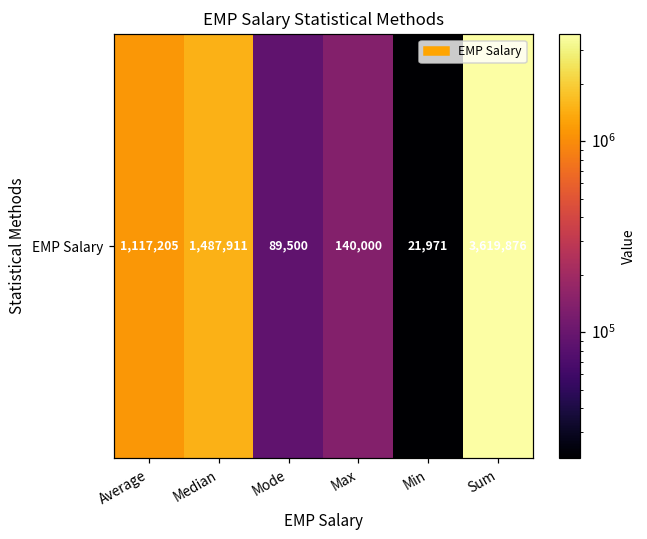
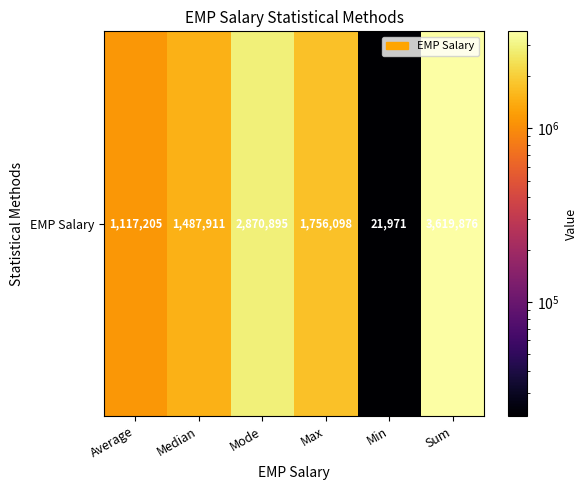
  {
    "EMP Salary": {
      "Average": "1,117,205",
      "Median": "1,487,911",
-     "Mode": "89,500",
-     "Max": "140,000",
+     "Mode": "2,870,895",
+     "Max": "1,756,098",
      "Min": "21,971",
      "Sum": "3,619,876"
    }
  }
